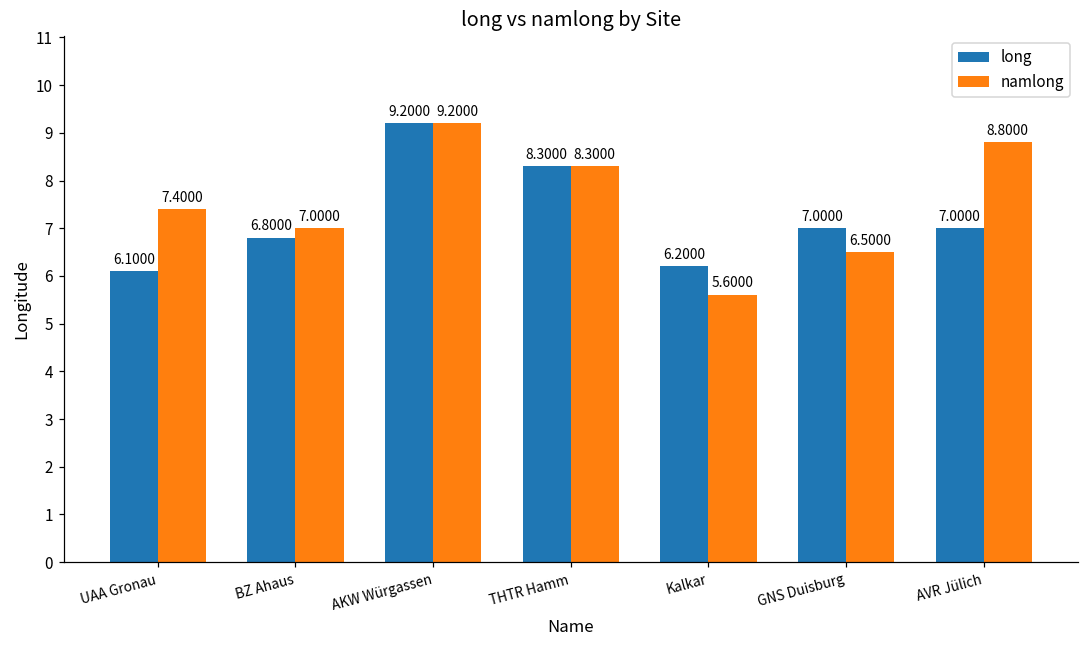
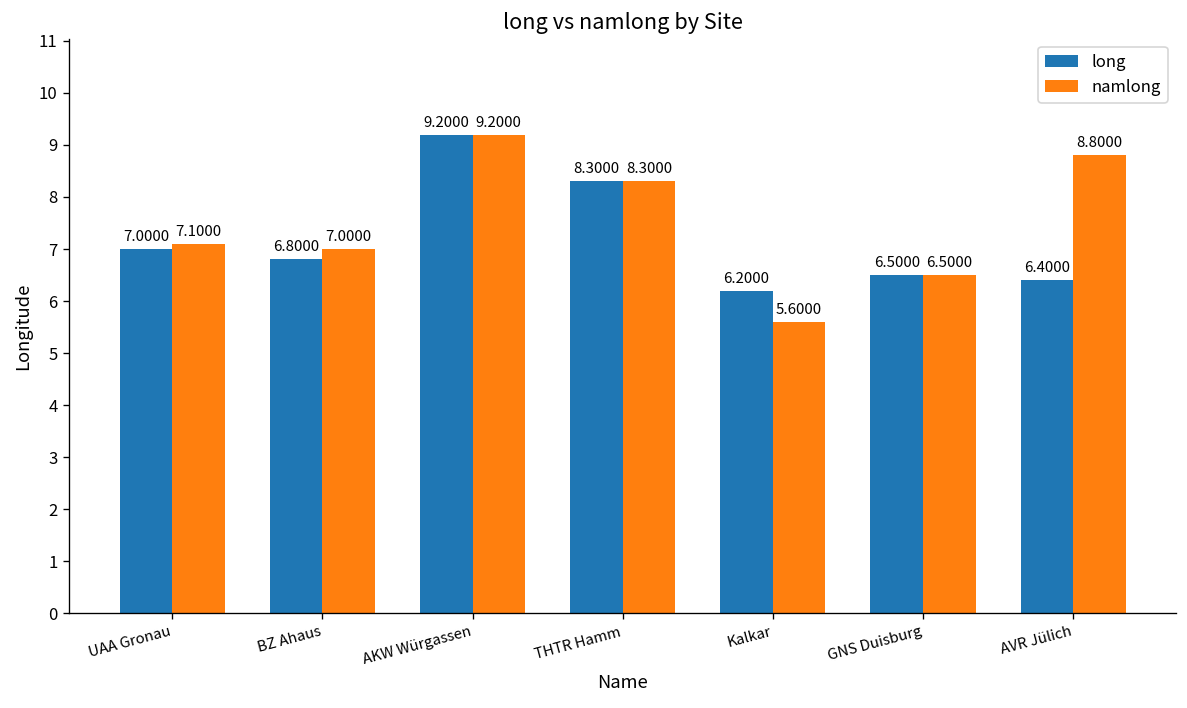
  {
    "long": {
-     "UAA Gronau": 6.1000,
+     "UAA Gronau": 7.0000,
      "BZ Ahaus": 6.8000,
      "AKW Würgassen": 9.2000,
      "THTR Hamm": 8.3000,
      "Kalkar": 6.2000,
-     "GNS Duisburg": 7.0000,
-     "AVR Jülich": 7.0000
+     "GNS Duisburg": 6.5000,
+     "AVR Jülich": 6.4000
    },
    "namlong": {
-     "UAA Gronau": 7.4000,
+     "UAA Gronau": 7.1000,
      "BZ Ahaus": 7.0000,
      "AKW Würgassen": 9.2000,
      "THTR Hamm": 8.3000,
      "Kalkar": 5.6000,
      "GNS Duisburg": 6.5000,
      "AVR Jülich": 8.8000
    }
  }
